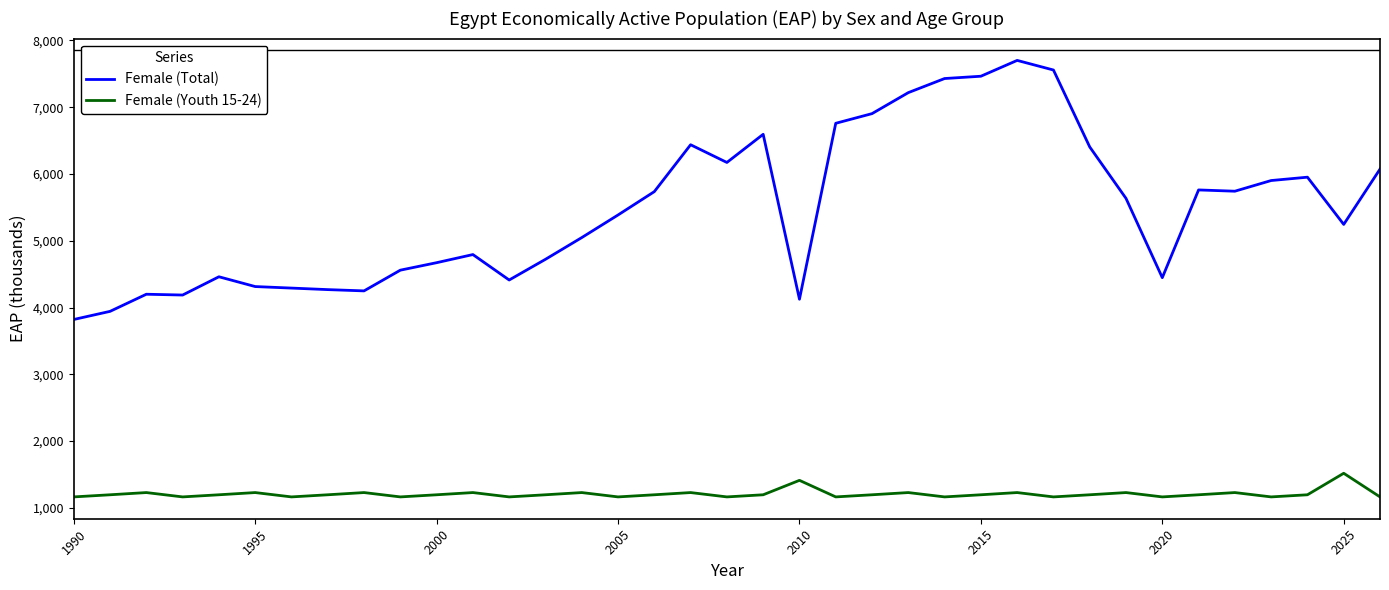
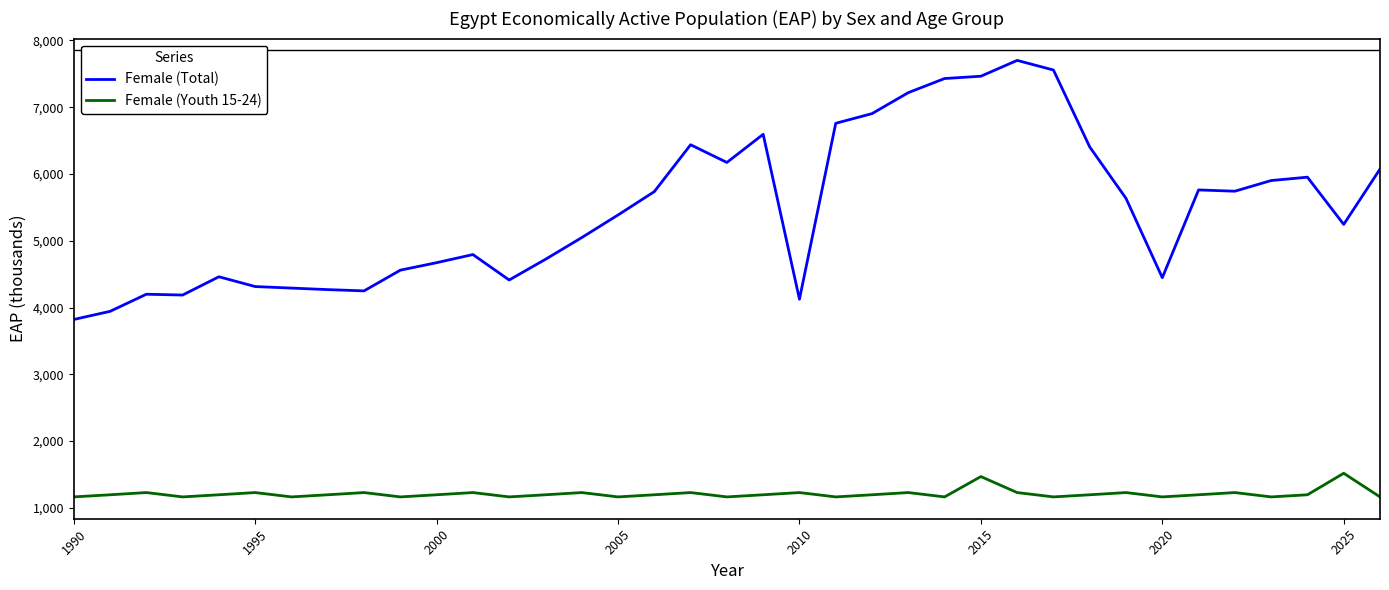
  {
    "Female (Total)": {
      "1990": "3,800",
      "1995": "4,300",
      "2000": "4,700",
      "2005": "5,400",
      "2010": "4,100",
      "2015": "7,500",
      "2020": "4,400",
      "2025": "5,200"
    },
    "Female (Youth 15-24)": {
      "1990": "1,200",
      "1995": "1,200",
      "2000": "1,200",
      "2005": "1,200",
-     "2010": "1,400",
-     "2015": "1,200",
+     "2010": "1,200",
+     "2015": "1,500",
      "2020": "1,200",
      "2025": "1,500"
    }
  }
